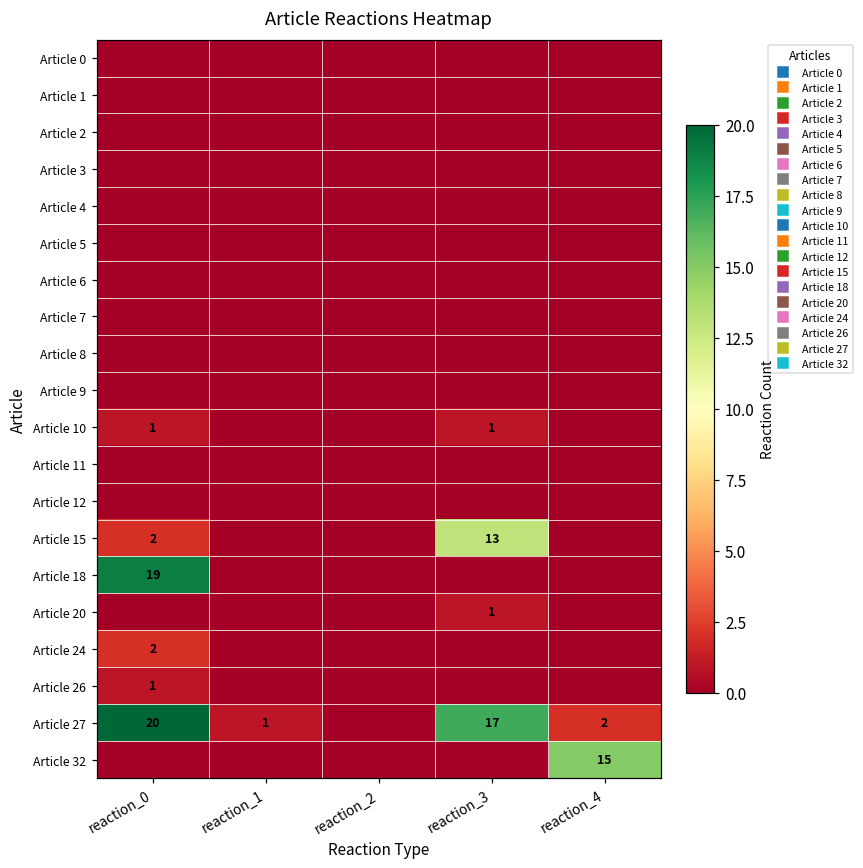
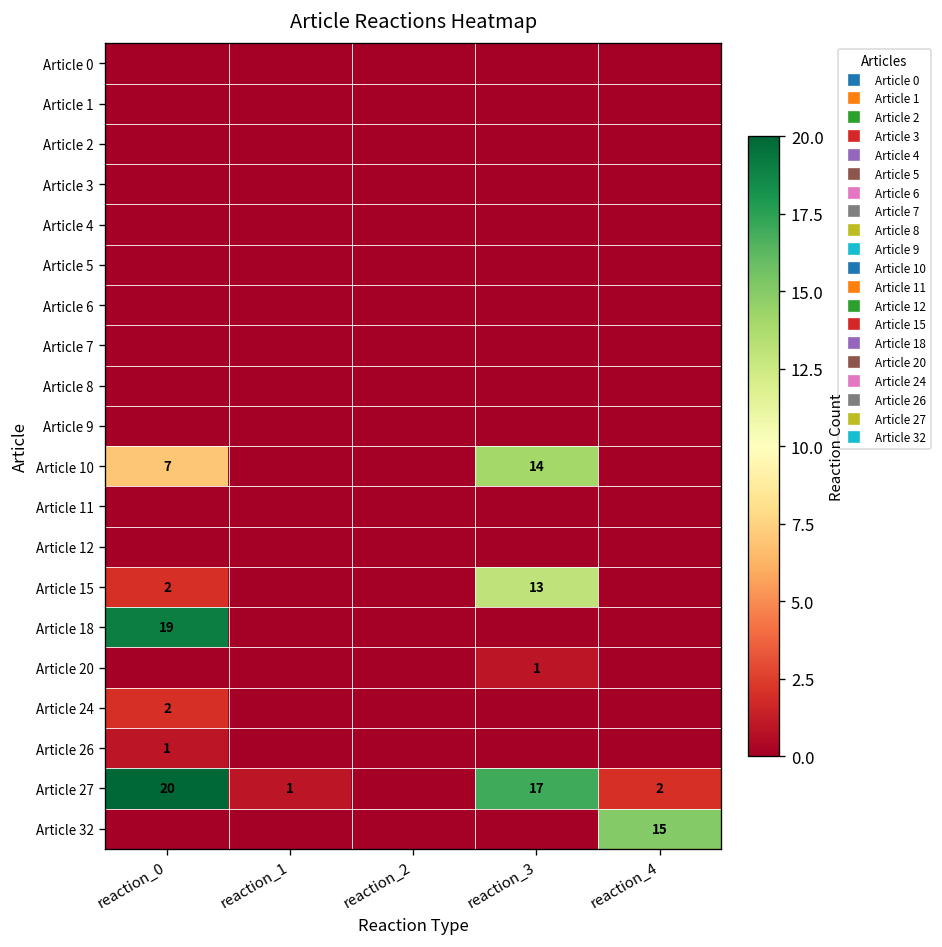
  {
    "Article 10": {
-     "reaction_0": 1,
-     "reaction_3": 1
+     "reaction_0": 7,
+     "reaction_3": 14
    },
    "Article 15": {
      "reaction_0": 2,
      "reaction_3": 13
    },
    "Article 18": {
      "reaction_0": 19
    },
    "Article 20": {
      "reaction_3": 1
    },
    "Article 24": {
      "reaction_0": 2
    },
    "Article 26": {
      "reaction_0": 1
    },
    "Article 27": {
      "reaction_0": 20,
      "reaction_1": 1,
      "reaction_3": 17,
      "reaction_4": 2
    },
    "Article 32": {
      "reaction_4": 15
    }
  }
